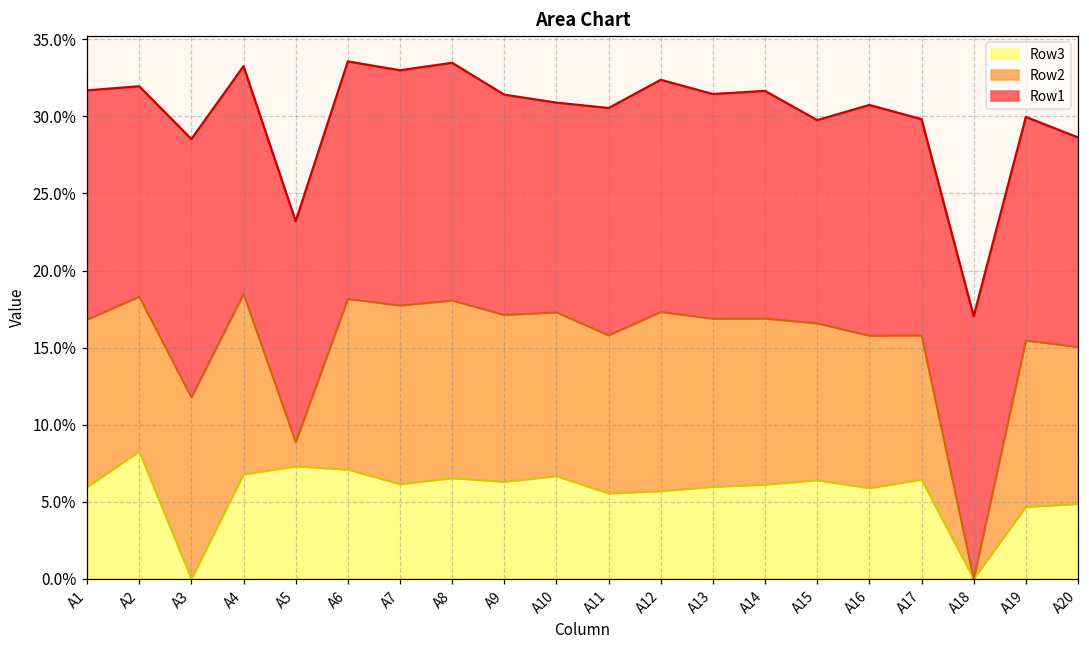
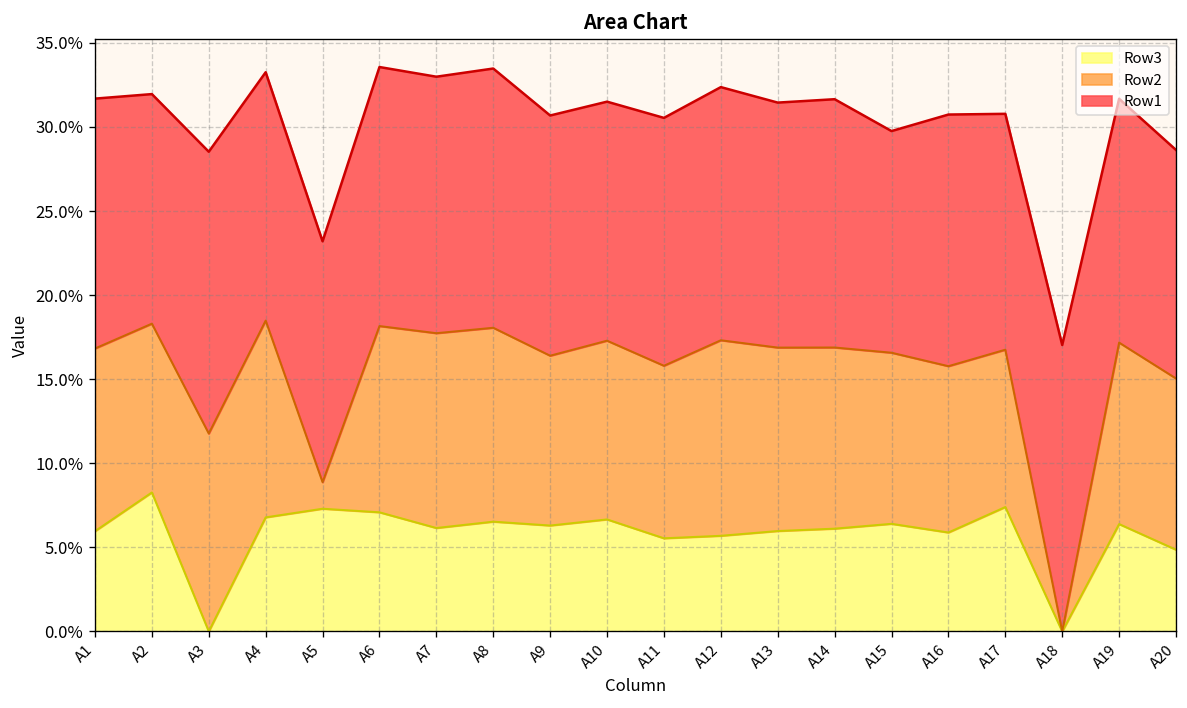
  {
    "Row3": {
      "A1": "6.0%",
      "A2": "8.3%",
      "A3": "0.0%",
      "A4": "6.8%",
      "A5": "7.3%",
      "A6": "7.1%",
      "A7": "6.2%",
      "A8": "6.5%",
      "A9": "6.3%",
      "A10": "6.7%",
      "A11": "5.5%",
      "A12": "5.7%",
      "A13": "6.0%",
      "A14": "6.1%",
      "A15": "6.4%",
      "A16": "5.9%",
-     "A17": "6.4%",
-     "A19": "4.7%",
+     "A17": "7.4%",
+     "A19": "6.4%",
      "A20": "4.9%"
    },
    "Row2": {
      "A1": "10.9%",
      "A2": "10.0%",
      "A3": "11.8%",
      "A4": "11.7%",
      "A5": "1.6%",
      "A6": "11.1%",
      "A7": "11.6%",
      "A8": "11.5%",
-     "A9": "10.8%",
+     "A9": "10.1%",
      "A10": "10.6%",
      "A11": "10.3%",
      "A12": "11.6%",
      "A13": "10.9%",
      "A14": "10.8%",
      "A15": "10.2%",
      "A16": "9.9%",
      "A17": "9.4%",
      "A19": "10.8%",
      "A20": "10.2%"
    },
    "Row1": {
      "A1": "14.9%",
      "A2": "13.6%",
      "A3": "16.8%",
      "A4": "14.8%",
      "A5": "14.3%",
      "A6": "15.4%",
      "A7": "15.2%",
      "A8": "15.4%",
      "A9": "14.3%",
-     "A10": "13.6%",
+     "A10": "14.2%",
      "A11": "14.7%",
      "A12": "15.1%",
      "A13": "14.6%",
      "A14": "14.8%",
      "A15": "13.2%",
      "A16": "15.0%",
      "A17": "14.0%",
      "A18": "17.0%",
      "A20": "13.6%"
    }
  }
